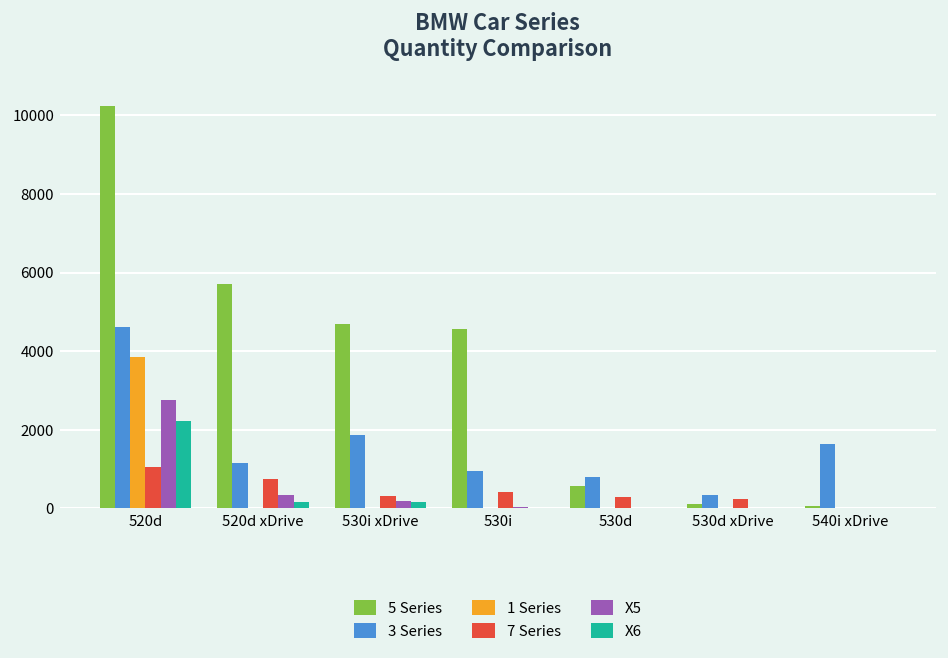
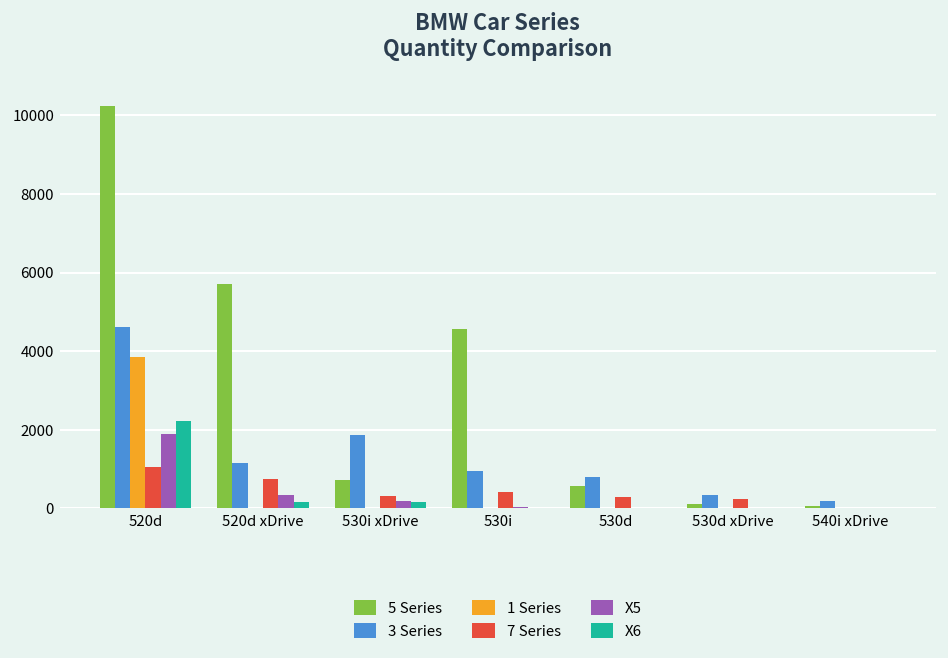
  {
    "5 Series": {
      "520d": 10200,
      "520d xDrive": 5700,
-     "530i xDrive": 4700,
+     "530i xDrive": 700,
      "530i": 4600,
      "530d": 600,
      "530d xDrive": 100
    },
    "3 Series": {
      "520d": 4600,
      "520d xDrive": 1100,
      "530i xDrive": 1900,
      "530i": 900,
      "530d": 800,
      "530d xDrive": 300,
-     "540i xDrive": 1600
+     "540i xDrive": 200
    },
    "1 Series": {
      "520d": 3900,
      "520d xDrive": 0,
      "530i xDrive": 0,
      "530i": 0,
      "530d": 0,
      "530d xDrive": 0,
      "540i xDrive": 0
    },
    "7 Series": {
      "520d": 1100,
      "520d xDrive": 800,
      "530i xDrive": 300,
      "530i": 400,
      "530d": 300,
      "530d xDrive": 200
    },
    "X5": {
-     "520d": 2700,
+     "520d": 1900,
      "520d xDrive": 300,
      "530i xDrive": 200,
      "530d": 0,
      "530d xDrive": 0,
      "540i xDrive": 0
    },
    "X6": {
      "520d": 2200,
      "520d xDrive": 200,
      "530i xDrive": 200,
      "530d": 0,
      "530d xDrive": 0,
      "540i xDrive": 0
    }
  }
